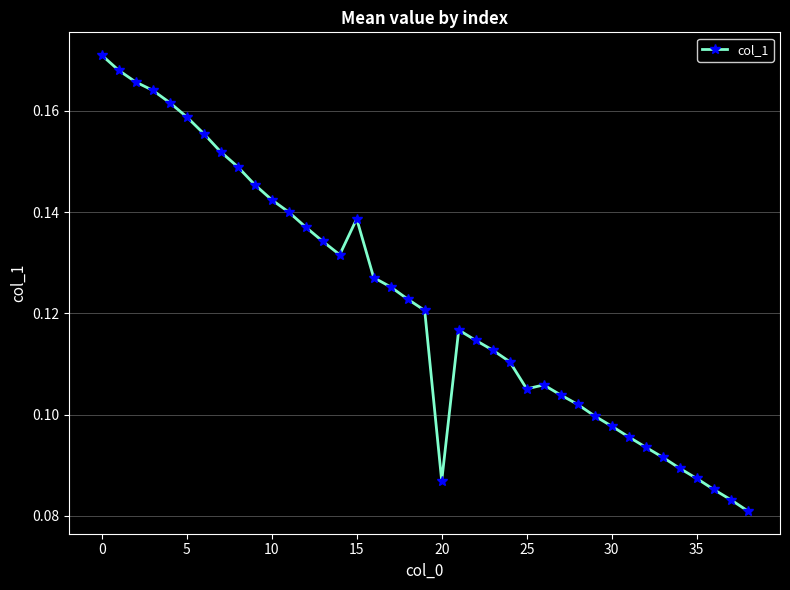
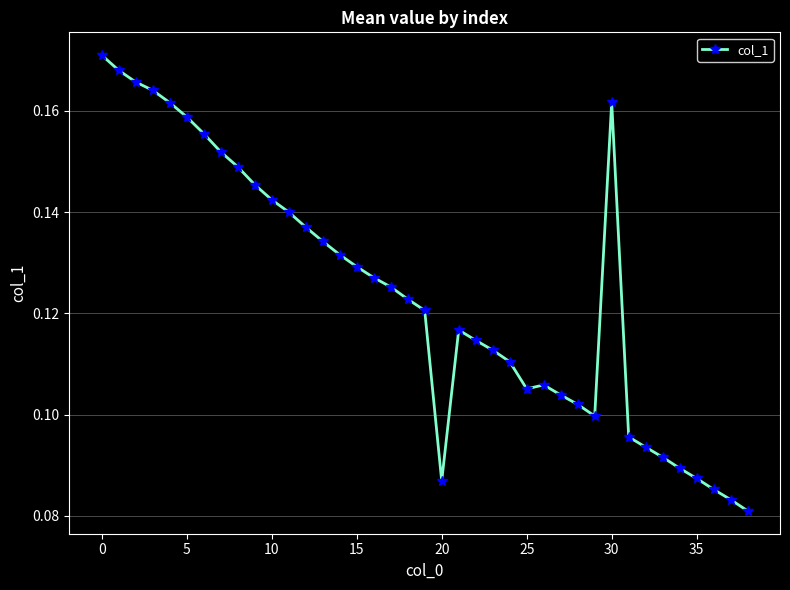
  {
    "0": 0.171,
    "5": 0.159,
    "10": 0.142,
-   "15": 0.139,
+   "15": 0.129,
    "20": 0.087,
    "25": 0.105,
-   "30": 0.098,
+   "30": 0.162,
    "35": 0.087
  }
